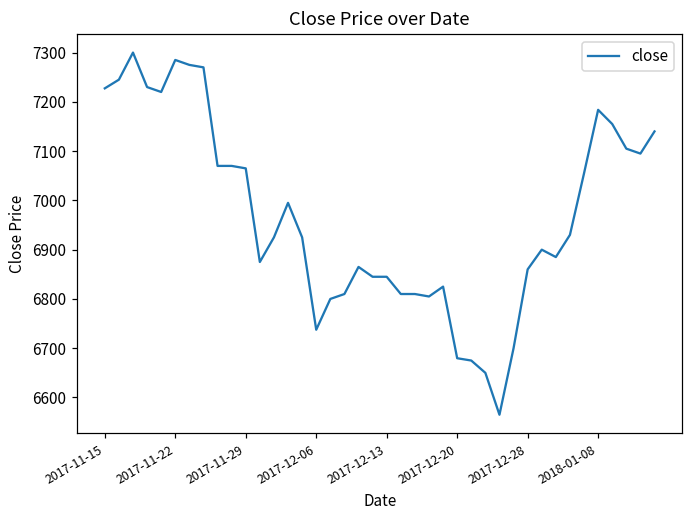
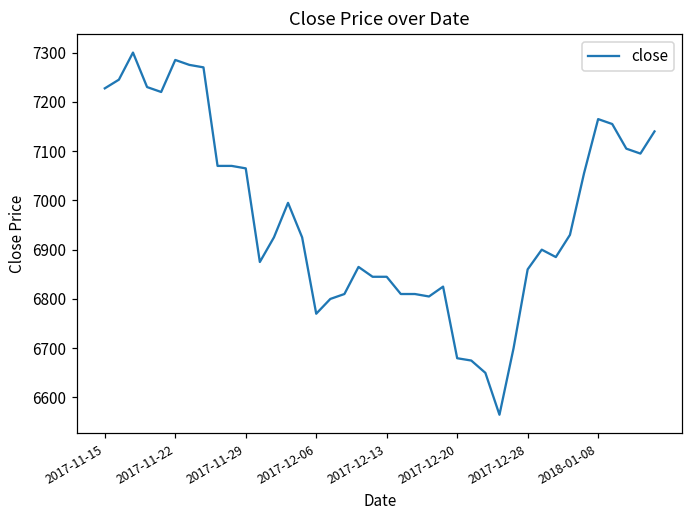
  {
    "2017-11-15": 7230,
    "2017-11-22": 7290,
    "2017-11-29": 7070,
-   "2017-12-06": 6740,
+   "2017-12-06": 6770,
    "2017-12-13": 6850,
    "2017-12-20": 6680,
    "2017-12-28": 6860,
-   "2018-01-08": 7180
+   "2018-01-08": 7170
  }
